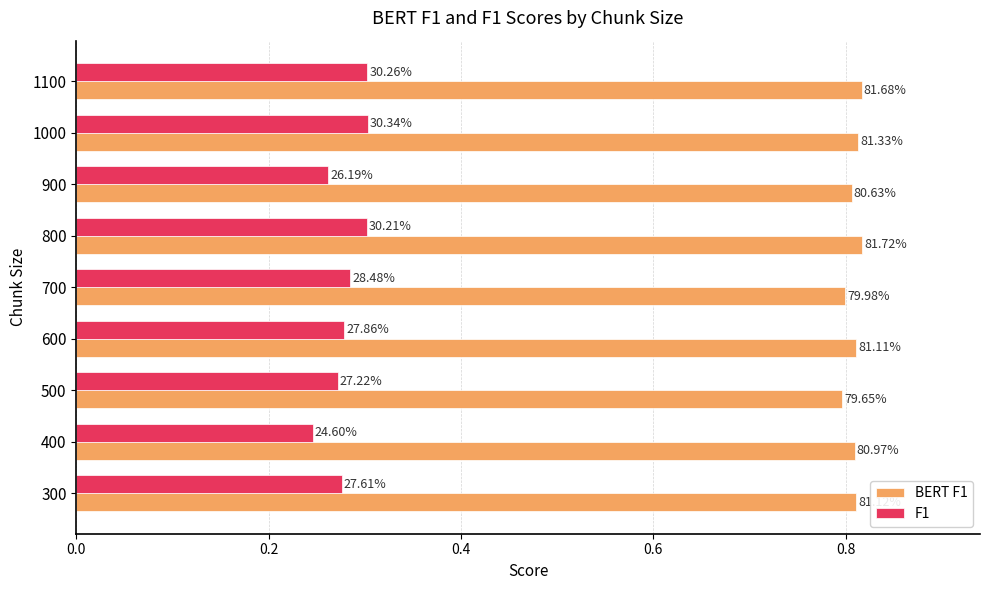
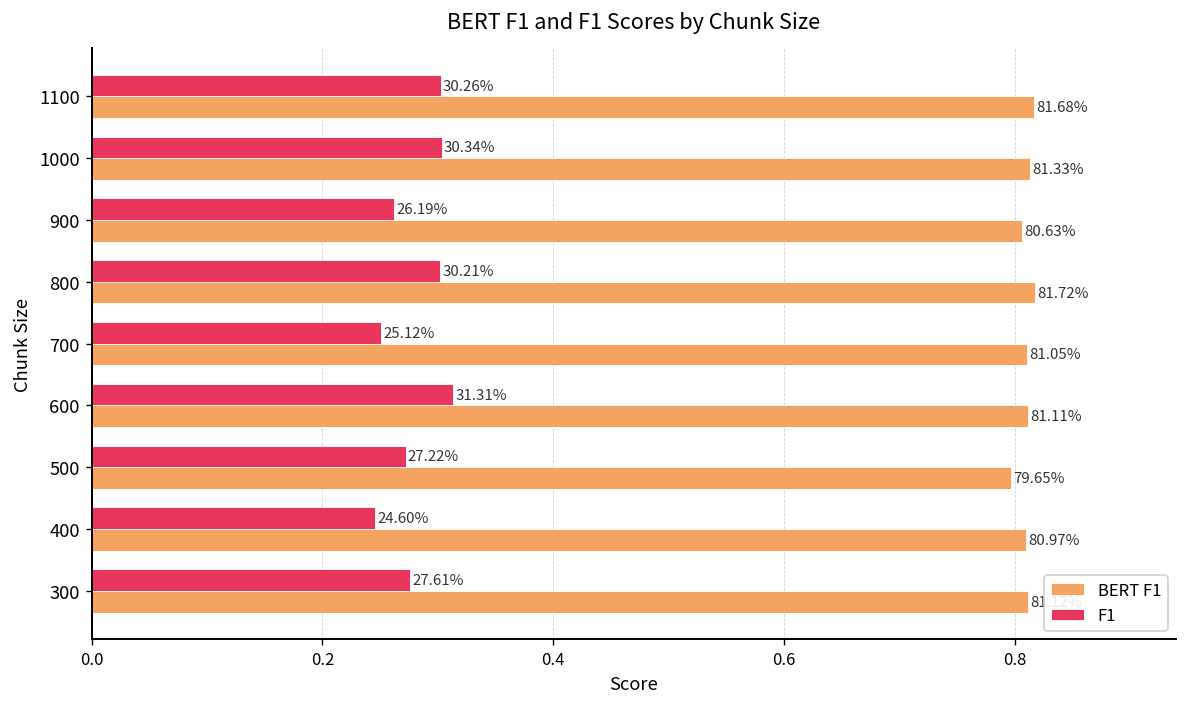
  {
    "BERT F1": {
      "1100": "81.68%",
      "1000": "81.33%",
      "900": "80.63%",
      "800": "81.72%",
-     "700": "79.98%",
+     "700": "81.05%",
      "600": "81.11%",
      "500": "79.65%",
      "400": "80.97%"
    },
    "F1": {
      "1100": "30.26%",
      "1000": "30.34%",
      "900": "26.19%",
      "800": "30.21%",
-     "700": "28.48%",
-     "600": "27.86%",
+     "700": "25.12%",
+     "600": "31.31%",
      "500": "27.22%",
      "400": "24.60%",
      "300": "27.61%"
    }
  }
